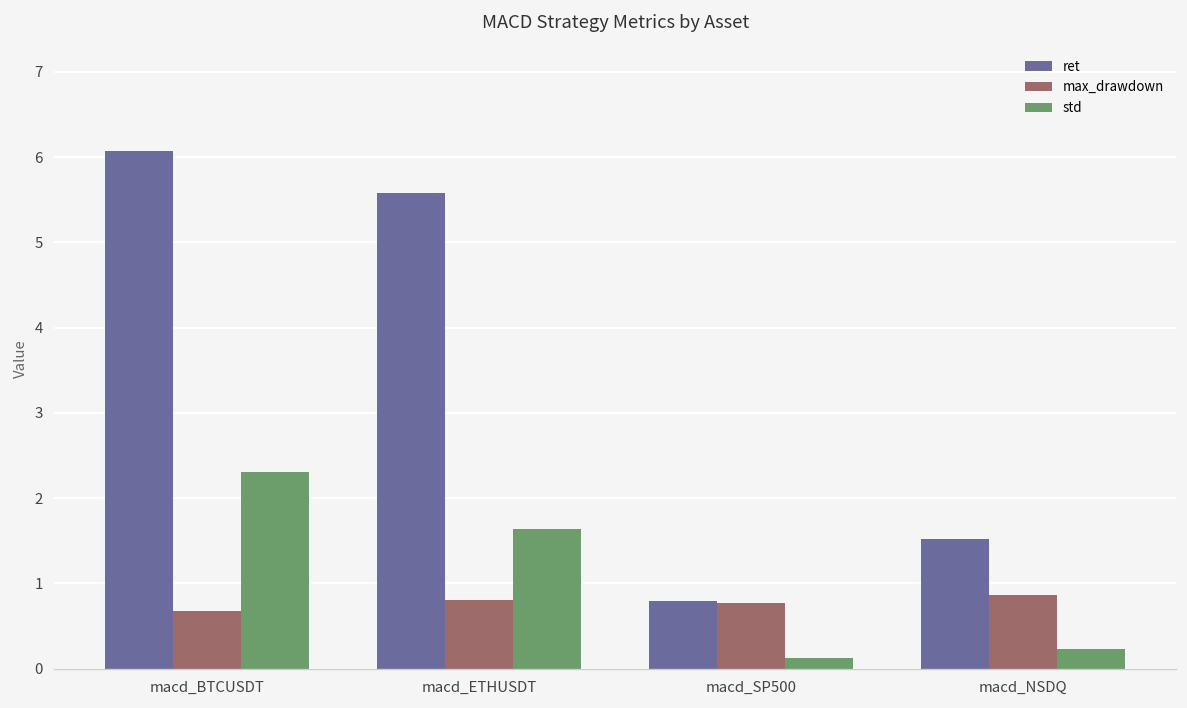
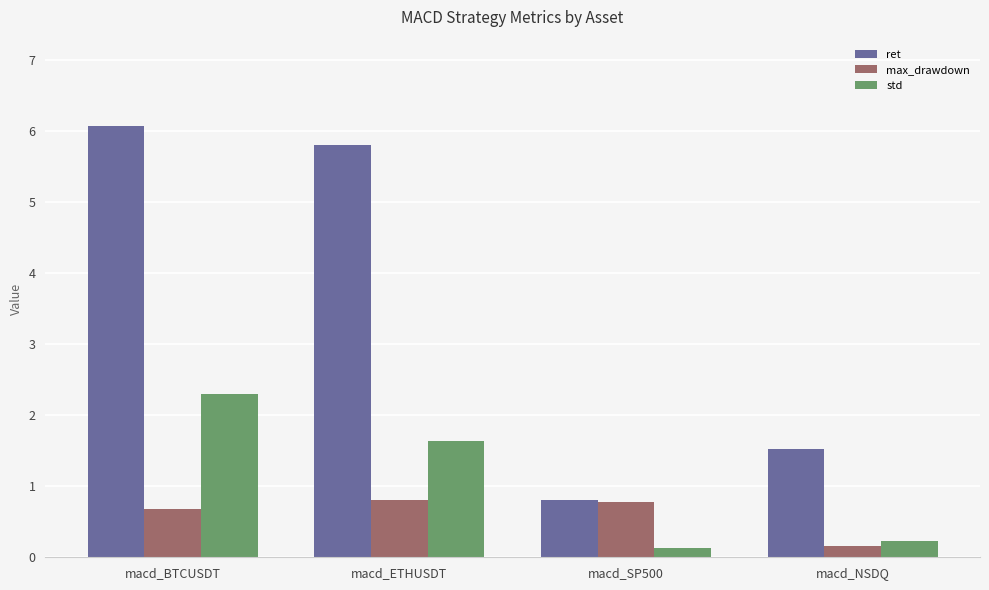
  {
    "ret": {
      "macd_BTCUSDT": 6.1,
-     "macd_ETHUSDT": 5.6,
+     "macd_ETHUSDT": 5.8,
      "macd_SP500": 0.8,
      "macd_NSDQ": 1.5
    },
    "max_drawdown": {
      "macd_BTCUSDT": 0.7,
      "macd_ETHUSDT": 0.8,
      "macd_SP500": 0.8,
-     "macd_NSDQ": 0.9
+     "macd_NSDQ": 0.2
    },
    "std": {
      "macd_BTCUSDT": 2.3,
      "macd_ETHUSDT": 1.6,
      "macd_SP500": 0.1,
      "macd_NSDQ": 0.2
    }
  }
